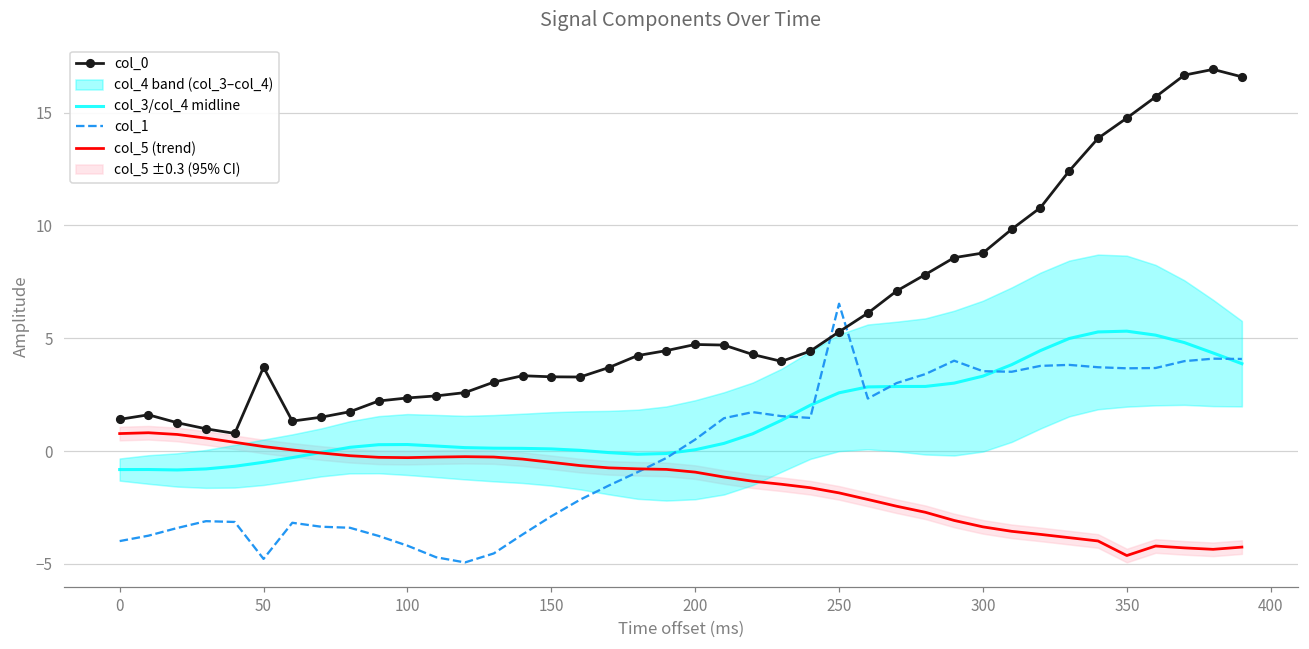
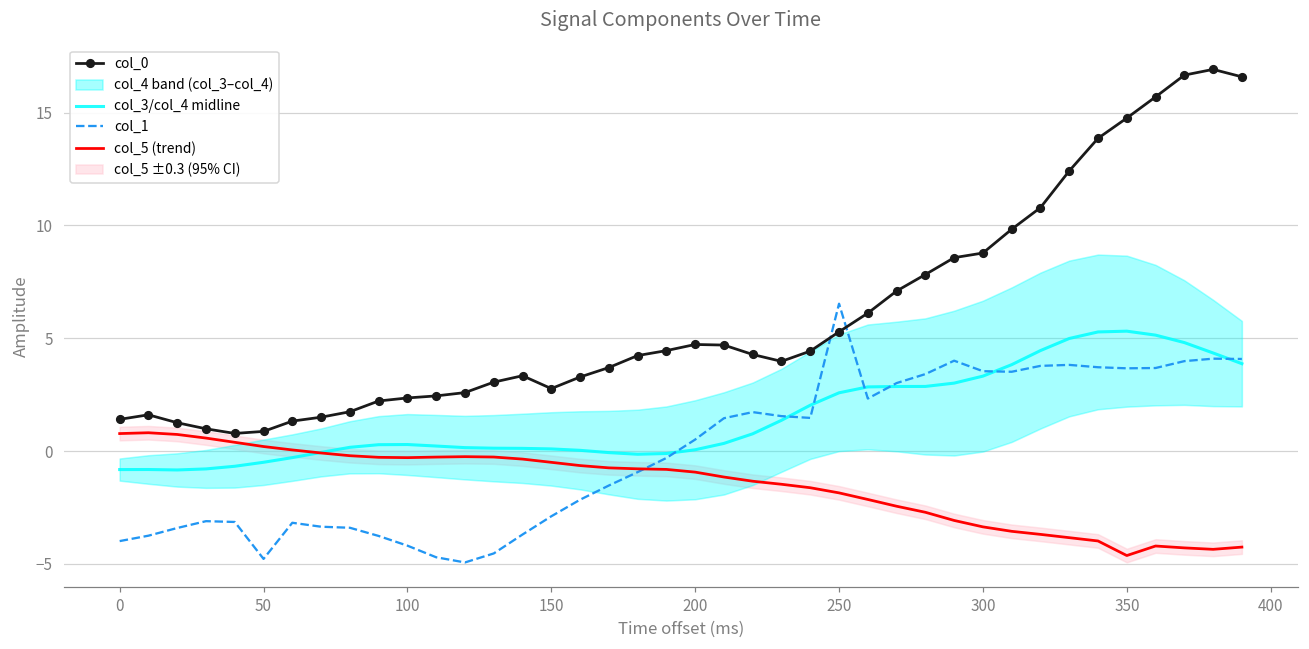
  {
    "col_0": {
      "0": 1.4,
-     "50": 3.7,
+     "50": 0.9,
      "100": 2.4,
-     "150": 3.3,
+     "150": 2.8,
      "200": 4.7,
      "300": 8.8,
      "350": 14.8
    },
    "col_1": {
      "0": -4.0,
      "50": -4.8,
      "100": -4.2,
      "150": -2.9,
      "200": 0.5,
      "250": 6.5,
      "300": 3.5,
      "350": 3.7
    },
    "col_5 (trend)": {
      "0": 0.8,
      "50": 0.2,
      "100": -0.3,
      "150": -0.5,
      "200": -0.9,
      "250": -1.9,
      "300": -3.4,
      "350": -4.6
    }
  }
